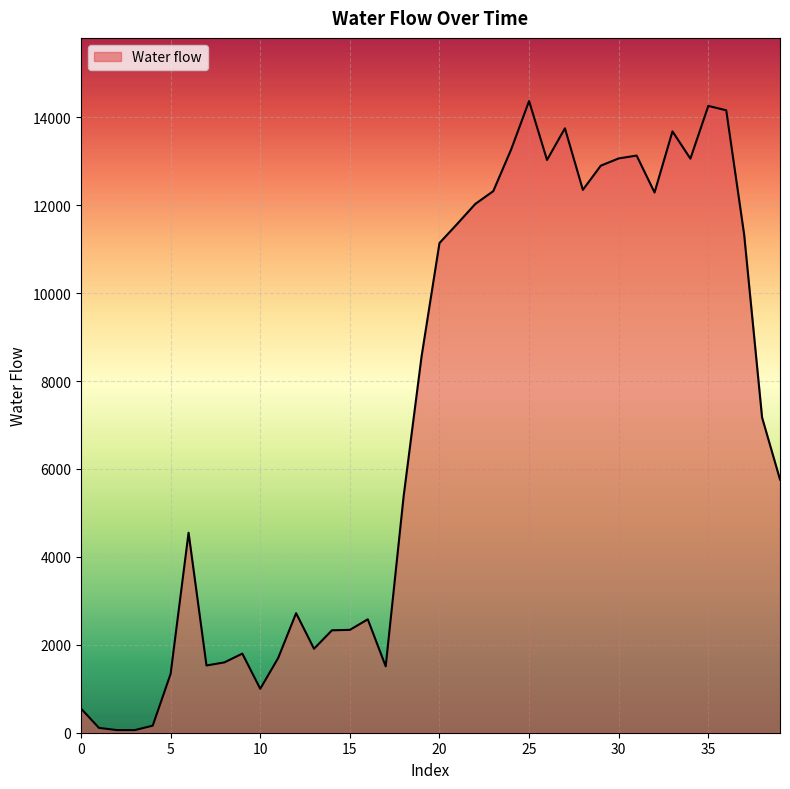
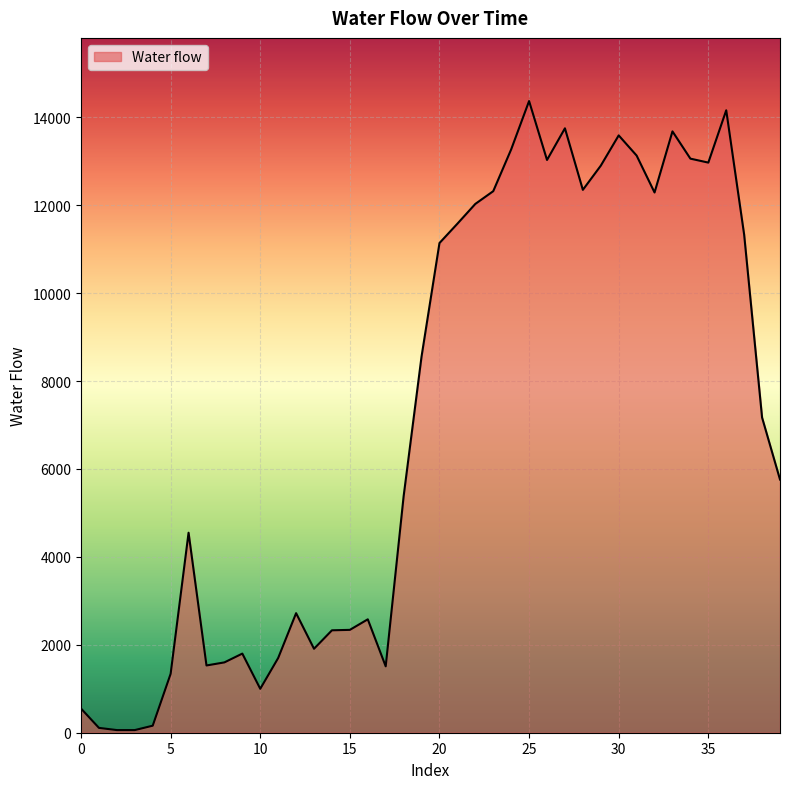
  {
    "0": 600,
    "5": 1300,
    "10": 1000,
    "15": 2300,
    "20": 11100,
    "25": 14400,
-   "30": 13100,
-   "35": 14300
+   "30": 13600,
+   "35": 13000
  }
